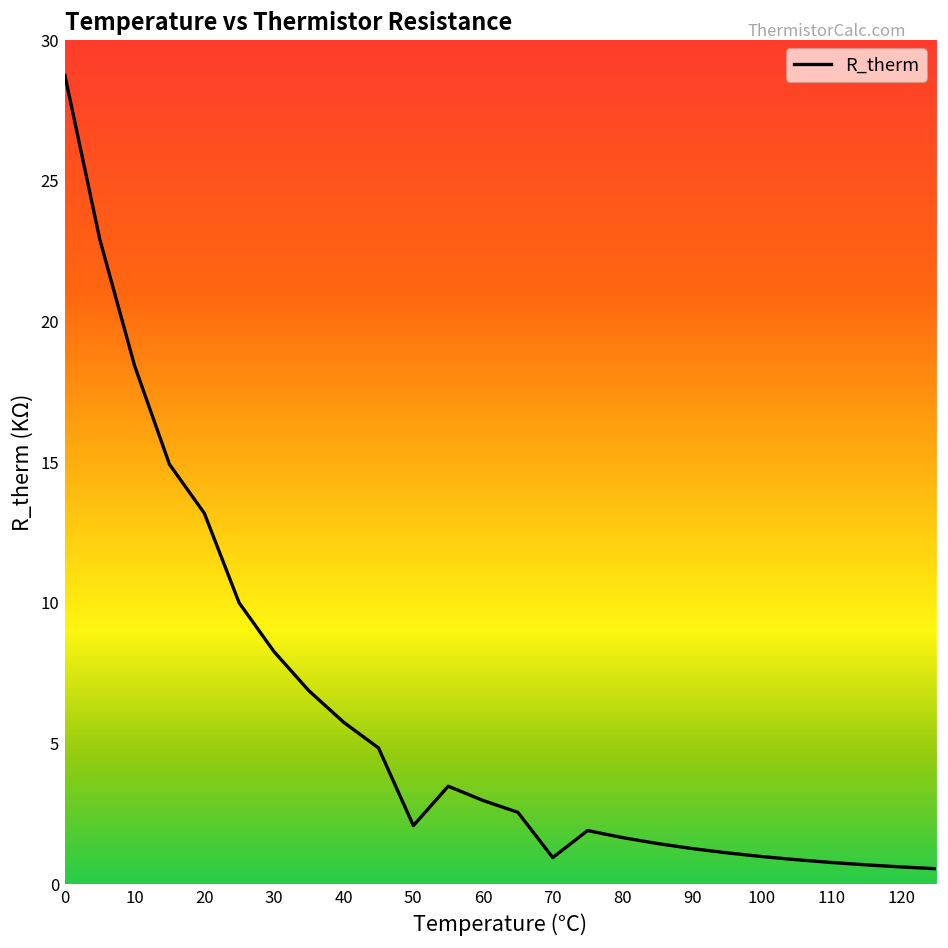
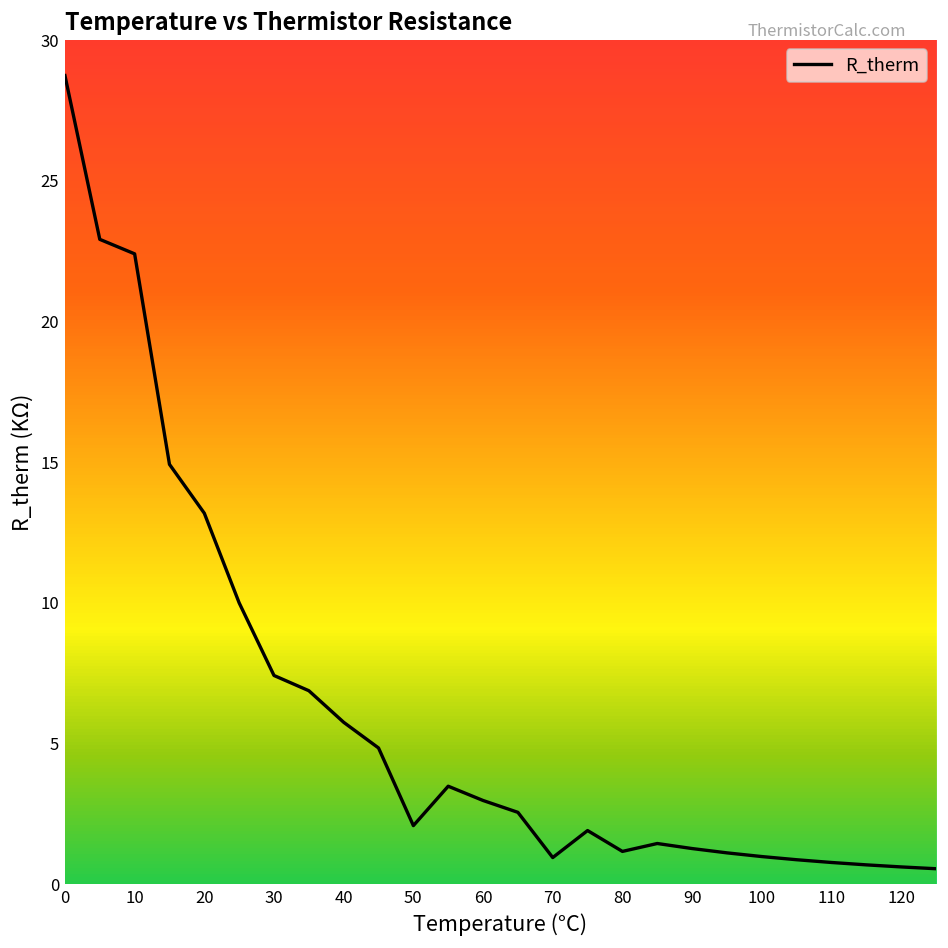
  {
    "0": 28.7,
-   "10": 18.4,
+   "10": 22.4,
    "20": 13.2,
-   "30": 8.3,
+   "30": 7.4,
    "40": 5.8,
    "50": 2.1,
    "60": 3.0,
    "70": 0.9,
-   "80": 1.7,
+   "80": 1.2,
    "90": 1.3,
    "100": 1.0,
    "110": 0.8,
    "120": 0.6
  }
